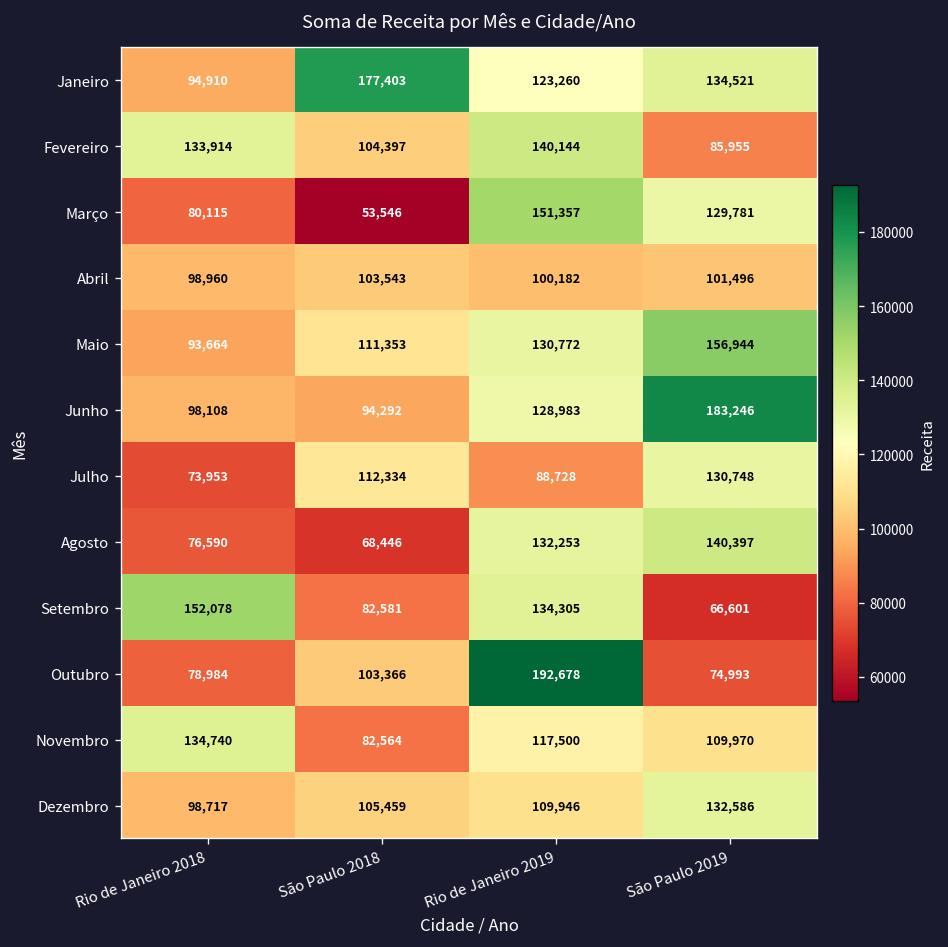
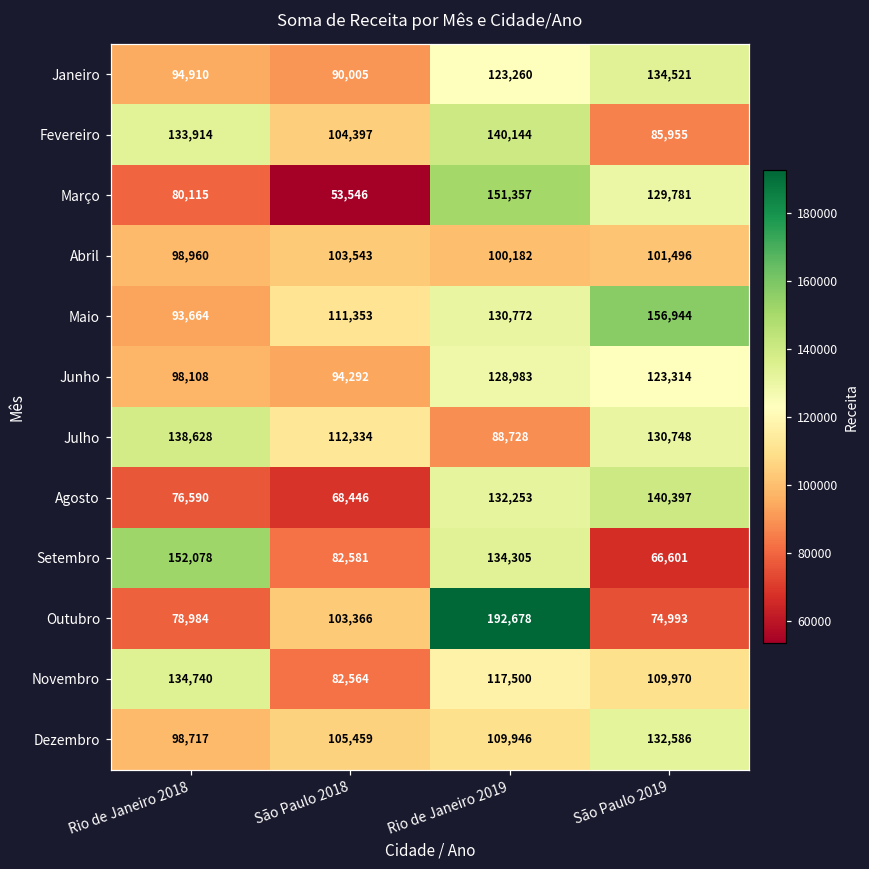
  {
    "Janeiro": {
      "Rio de Janeiro 2018": "94,910",
-     "São Paulo 2018": "177,403",
+     "São Paulo 2018": "90,005",
      "Rio de Janeiro 2019": "123,260",
      "São Paulo 2019": "134,521"
    },
    "Fevereiro": {
      "Rio de Janeiro 2018": "133,914",
      "São Paulo 2018": "104,397",
      "Rio de Janeiro 2019": "140,144",
      "São Paulo 2019": "85,955"
    },
    "Março": {
      "Rio de Janeiro 2018": "80,115",
      "São Paulo 2018": "53,546",
      "Rio de Janeiro 2019": "151,357",
      "São Paulo 2019": "129,781"
    },
    "Abril": {
      "Rio de Janeiro 2018": "98,960",
      "São Paulo 2018": "103,543",
      "Rio de Janeiro 2019": "100,182",
      "São Paulo 2019": "101,496"
    },
    "Maio": {
      "Rio de Janeiro 2018": "93,664",
      "São Paulo 2018": "111,353",
      "Rio de Janeiro 2019": "130,772",
      "São Paulo 2019": "156,944"
    },
    "Junho": {
      "Rio de Janeiro 2018": "98,108",
      "São Paulo 2018": "94,292",
      "Rio de Janeiro 2019": "128,983",
-     "São Paulo 2019": "183,246"
+     "São Paulo 2019": "123,314"
    },
    "Julho": {
-     "Rio de Janeiro 2018": "73,953",
+     "Rio de Janeiro 2018": "138,628",
      "São Paulo 2018": "112,334",
      "Rio de Janeiro 2019": "88,728",
      "São Paulo 2019": "130,748"
    },
    "Agosto": {
      "Rio de Janeiro 2018": "76,590",
      "São Paulo 2018": "68,446",
      "Rio de Janeiro 2019": "132,253",
      "São Paulo 2019": "140,397"
    },
    "Setembro": {
      "Rio de Janeiro 2018": "152,078",
      "São Paulo 2018": "82,581",
      "Rio de Janeiro 2019": "134,305",
      "São Paulo 2019": "66,601"
    },
    "Outubro": {
      "Rio de Janeiro 2018": "78,984",
      "São Paulo 2018": "103,366",
      "Rio de Janeiro 2019": "192,678",
      "São Paulo 2019": "74,993"
    },
    "Novembro": {
      "Rio de Janeiro 2018": "134,740",
      "São Paulo 2018": "82,564",
      "Rio de Janeiro 2019": "117,500",
      "São Paulo 2019": "109,970"
    },
    "Dezembro": {
      "Rio de Janeiro 2018": "98,717",
      "São Paulo 2018": "105,459",
      "Rio de Janeiro 2019": "109,946",
      "São Paulo 2019": "132,586"
    }
  }
